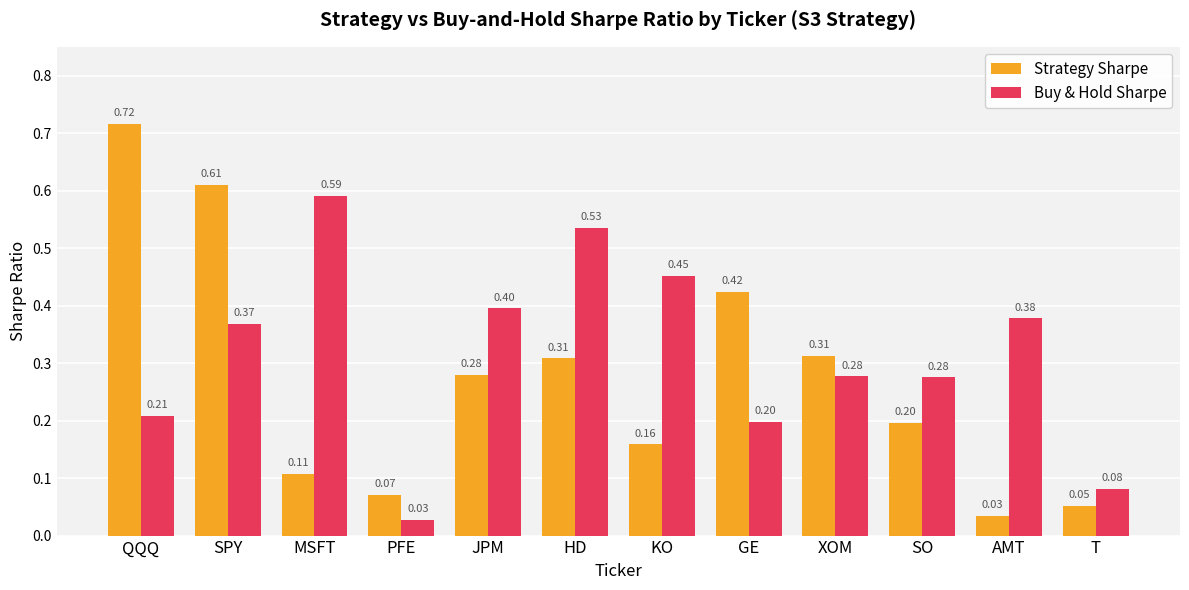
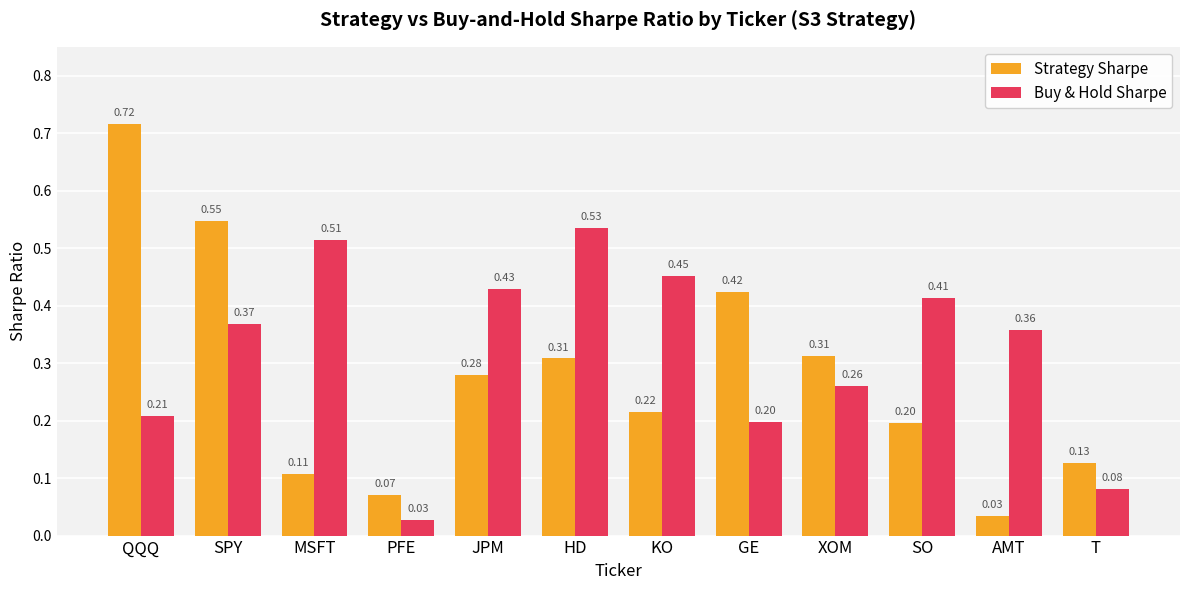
  {
    "Strategy Sharpe": {
      "QQQ": 0.72,
-     "SPY": 0.61,
+     "SPY": 0.55,
      "MSFT": 0.11,
      "PFE": 0.07,
      "JPM": 0.28,
      "HD": 0.31,
-     "KO": 0.16,
+     "KO": 0.22,
      "GE": 0.42,
      "XOM": 0.31,
      "SO": 0.20,
      "AMT": 0.03,
-     "T": 0.05
+     "T": 0.13
    },
    "Buy & Hold Sharpe": {
      "QQQ": 0.21,
      "SPY": 0.37,
-     "MSFT": 0.59,
+     "MSFT": 0.51,
      "PFE": 0.03,
-     "JPM": 0.40,
+     "JPM": 0.43,
      "HD": 0.53,
      "KO": 0.45,
      "GE": 0.20,
-     "XOM": 0.28,
-     "SO": 0.28,
-     "AMT": 0.38,
+     "XOM": 0.26,
+     "SO": 0.41,
+     "AMT": 0.36,
      "T": 0.08
    }
  }
